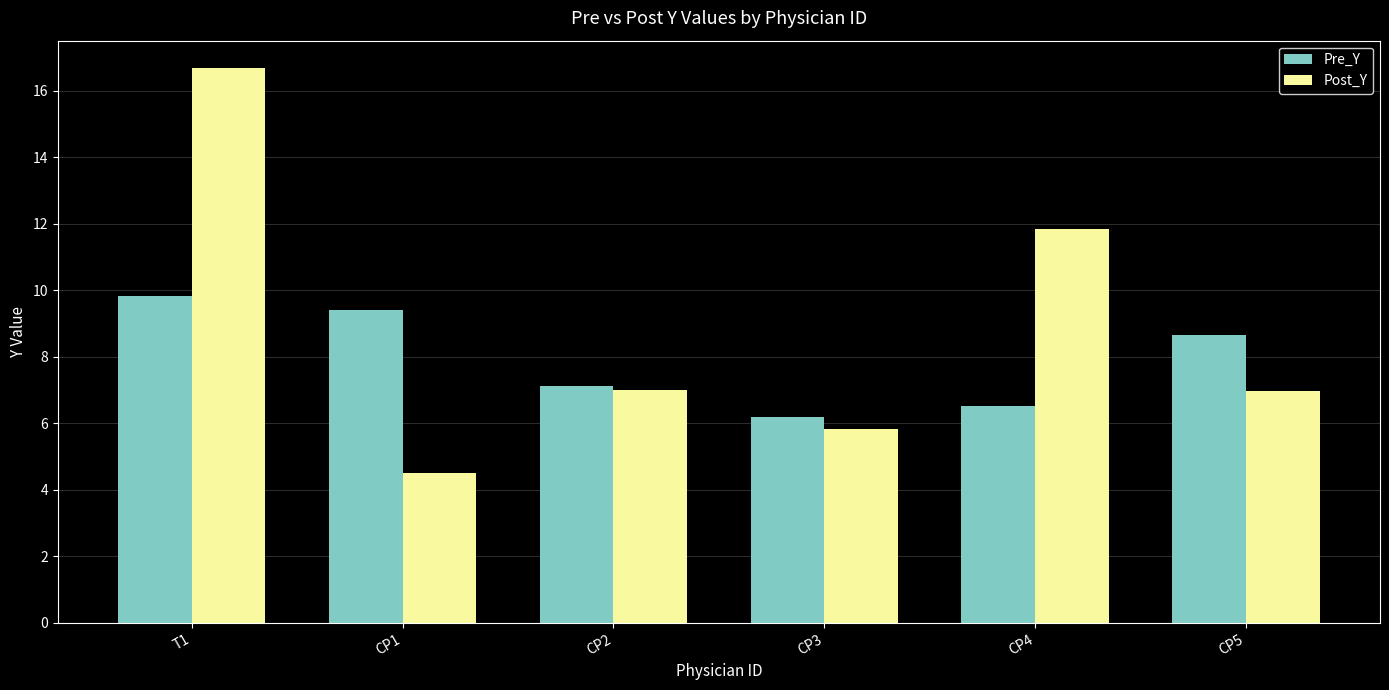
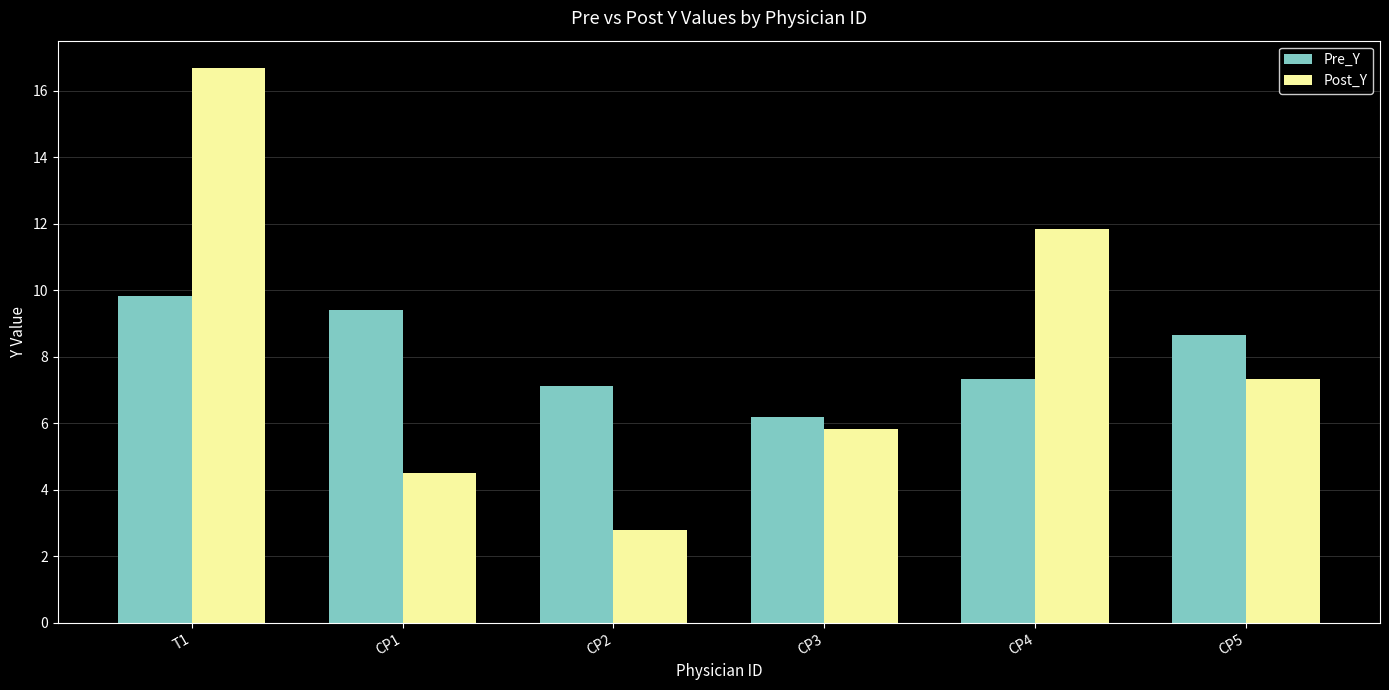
  {
    "Pre_Y": {
      "T1": 9.8,
      "CP1": 9.4,
      "CP2": 7.1,
      "CP3": 6.2,
-     "CP4": 6.5,
+     "CP4": 7.3,
      "CP5": 8.7
    },
    "Post_Y": {
      "T1": 16.7,
      "CP1": 4.5,
-     "CP2": 7.0,
+     "CP2": 2.8,
      "CP3": 5.8,
      "CP4": 11.8,
-     "CP5": 7.0
+     "CP5": 7.3
    }
  }
